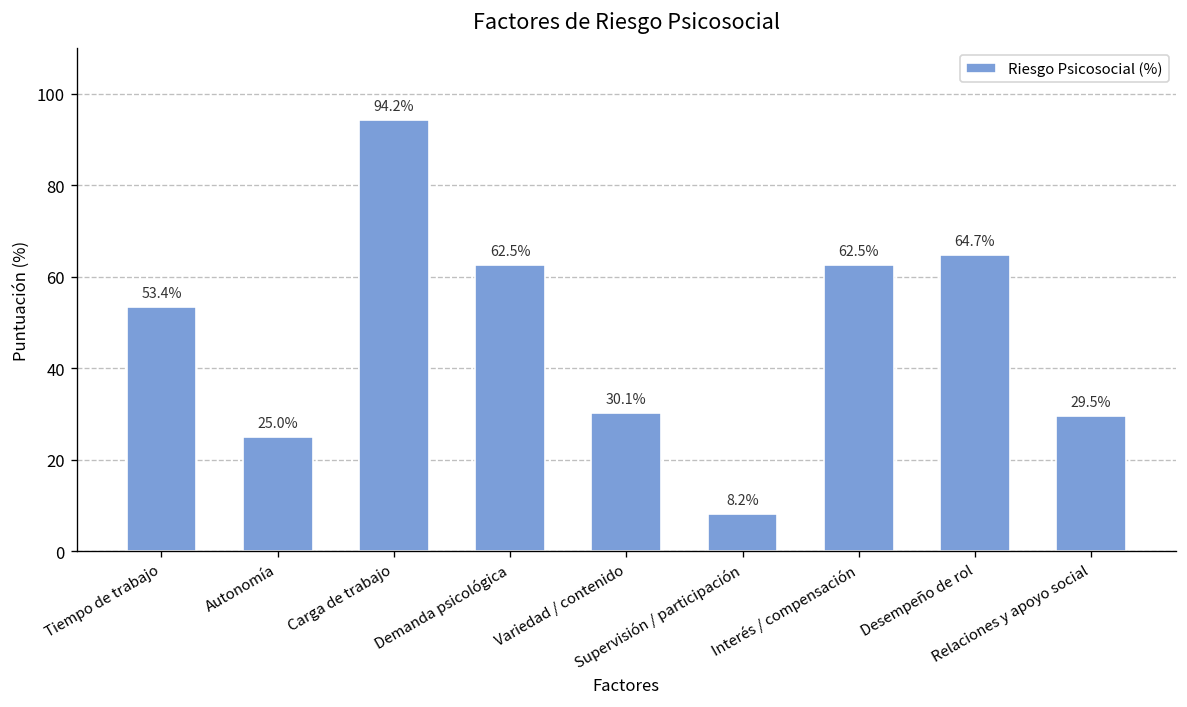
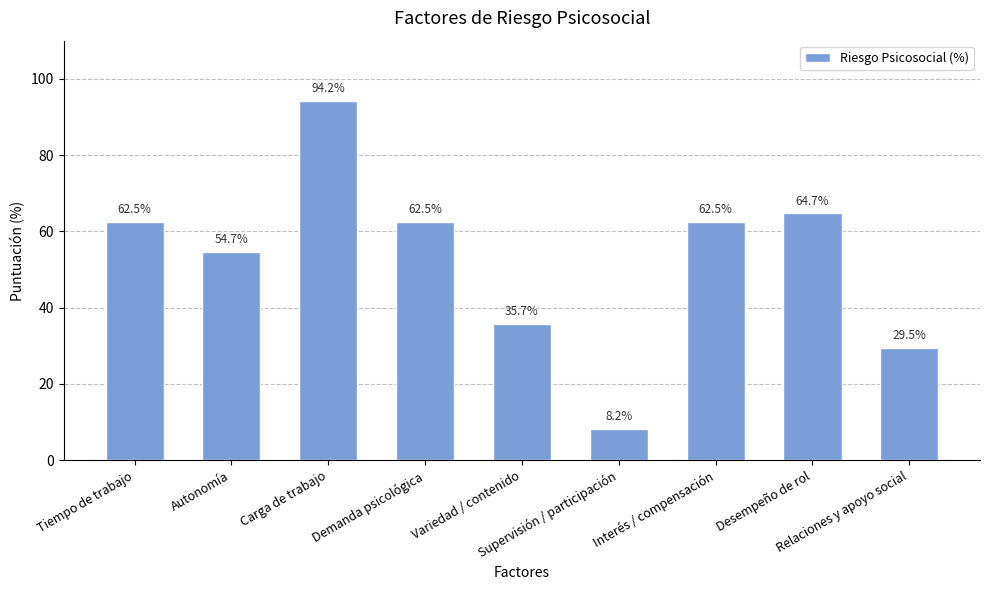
  {
-   "Tiempo de trabajo": "53.4%",
-   "Autonomía": "25.0%",
+   "Tiempo de trabajo": "62.5%",
+   "Autonomía": "54.7%",
    "Carga de trabajo": "94.2%",
    "Demanda psicológica": "62.5%",
-   "Variedad / contenido": "30.1%",
+   "Variedad / contenido": "35.7%",
    "Supervisión / participación": "8.2%",
    "Interés / compensación": "62.5%",
    "Desempeño de rol": "64.7%",
    "Relaciones y apoyo social": "29.5%"
  }
